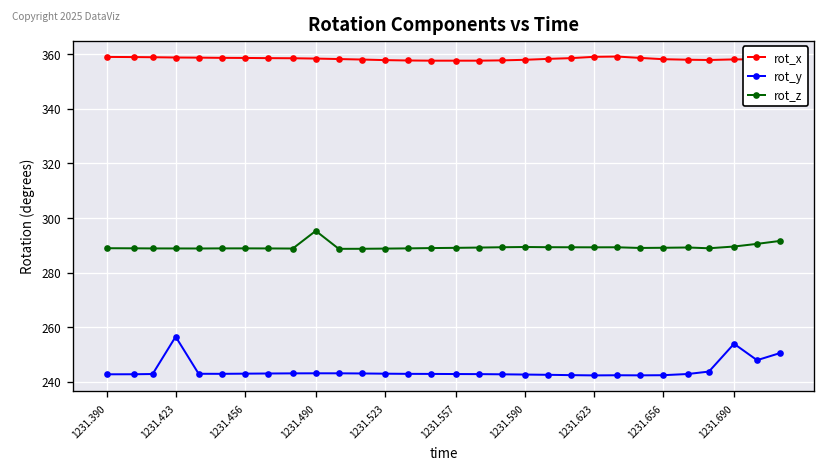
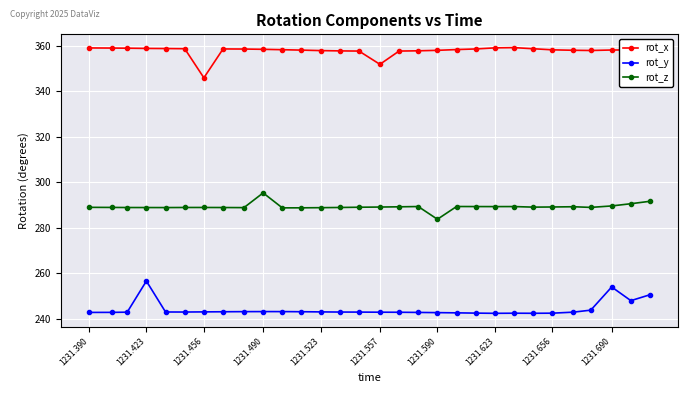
  {
    "rot_x": {
      "1231.390": 359,
      "1231.423": 359,
-     "1231.456": 359,
+     "1231.456": 346,
      "1231.490": 358,
      "1231.523": 358,
-     "1231.557": 358,
+     "1231.557": 352,
      "1231.590": 358,
      "1231.623": 359,
      "1231.656": 358,
      "1231.690": 358
    },
    "rot_y": {
      "1231.390": 243,
      "1231.423": 257,
      "1231.456": 243,
      "1231.490": 243,
      "1231.523": 243,
      "1231.557": 243,
      "1231.590": 243,
      "1231.623": 242,
      "1231.656": 242,
      "1231.690": 254
    },
    "rot_z": {
      "1231.390": 289,
      "1231.423": 289,
      "1231.456": 289,
      "1231.490": 295,
      "1231.523": 289,
      "1231.557": 289,
-     "1231.590": 289,
+     "1231.590": 284,
      "1231.623": 289,
      "1231.656": 289,
      "1231.690": 290
    }
  }
